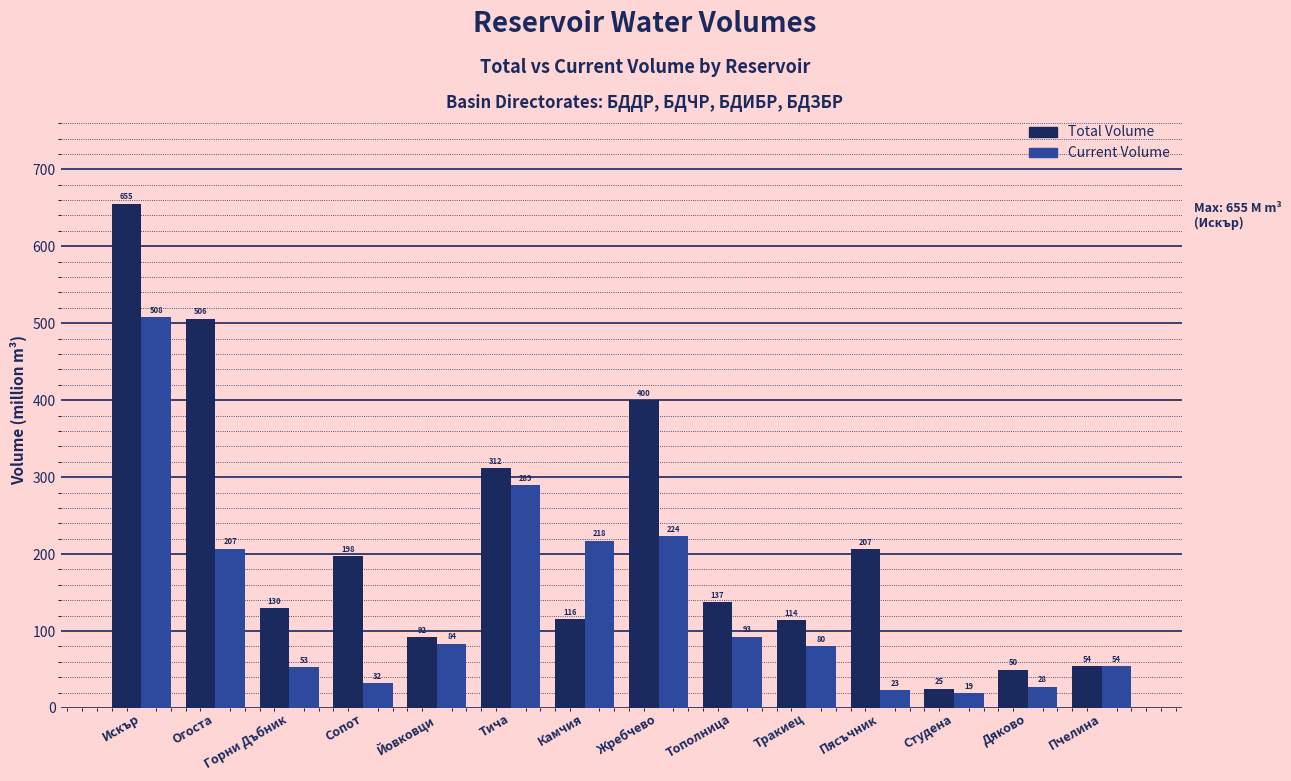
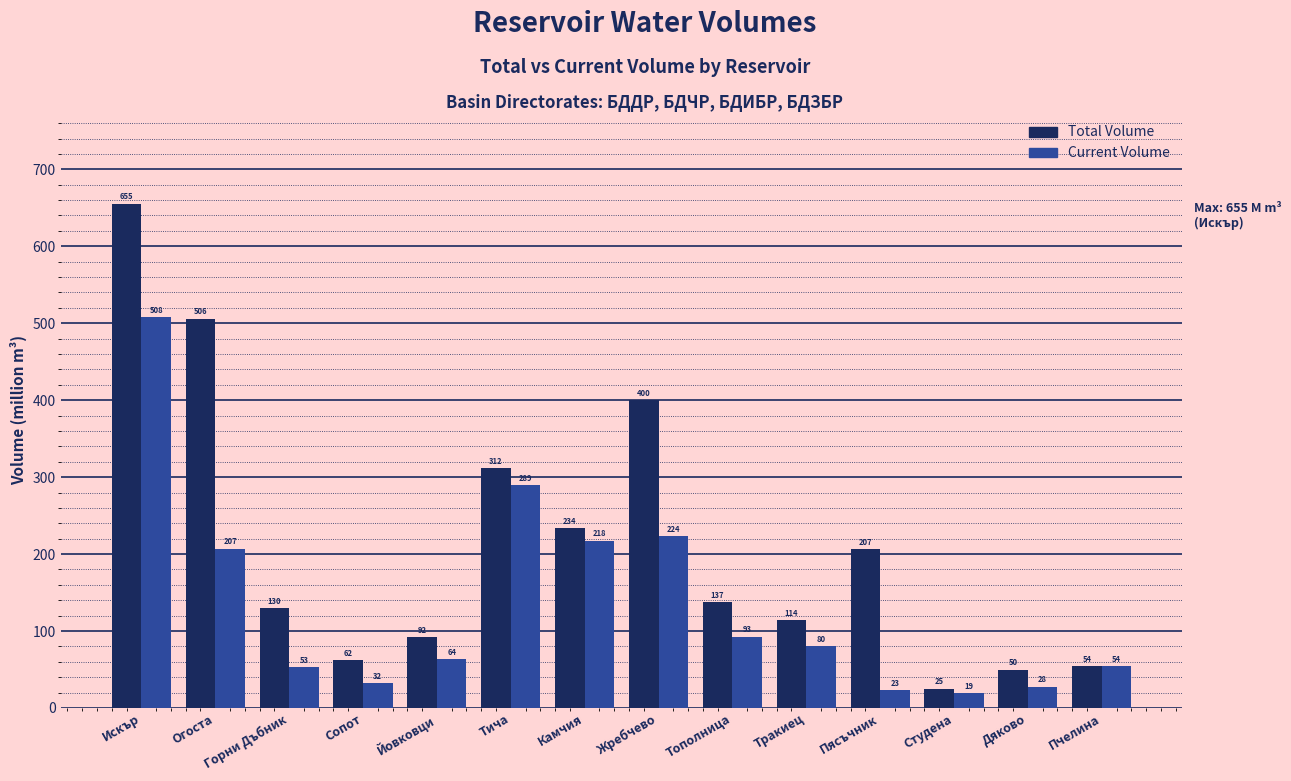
  {
    "Total Volume": {
      "Искър": 655,
      "Огоста": 506,
      "Горни Дъбник": 130,
-     "Сопот": 198,
+     "Сопот": 62,
      "Йовковци": 92,
      "Тича": 312,
-     "Камчия": 116,
+     "Камчия": 234,
      "Жребчево": 400,
      "Тополница": 137,
      "Тракиец": 114,
      "Пясъчник": 207,
      "Студена": 25,
      "Дяково": 50,
      "Пчелина": 54
    },
    "Current Volume": {
      "Искър": 508,
      "Огоста": 207,
      "Горни Дъбник": 53,
      "Сопот": 32,
-     "Йовковци": 84,
+     "Йовковци": 64,
      "Тича": 289,
      "Камчия": 218,
      "Жребчево": 224,
      "Тополница": 93,
      "Тракиец": 80,
      "Пясъчник": 23,
      "Студена": 19,
      "Дяково": 28,
      "Пчелина": 54
    }
  }
